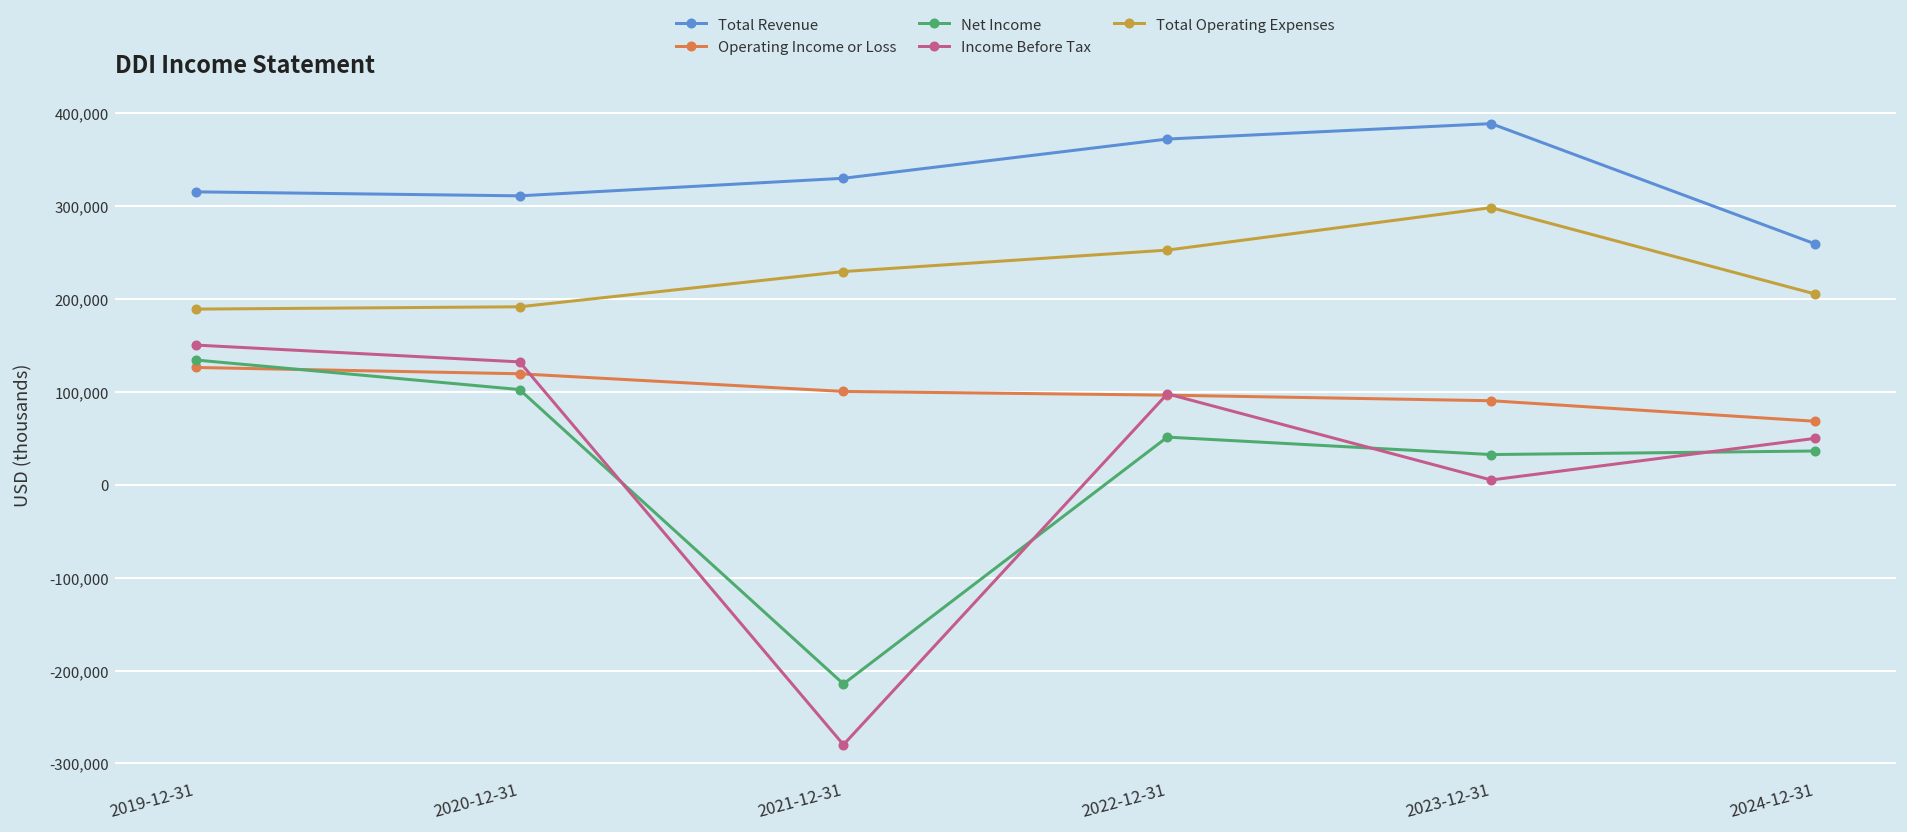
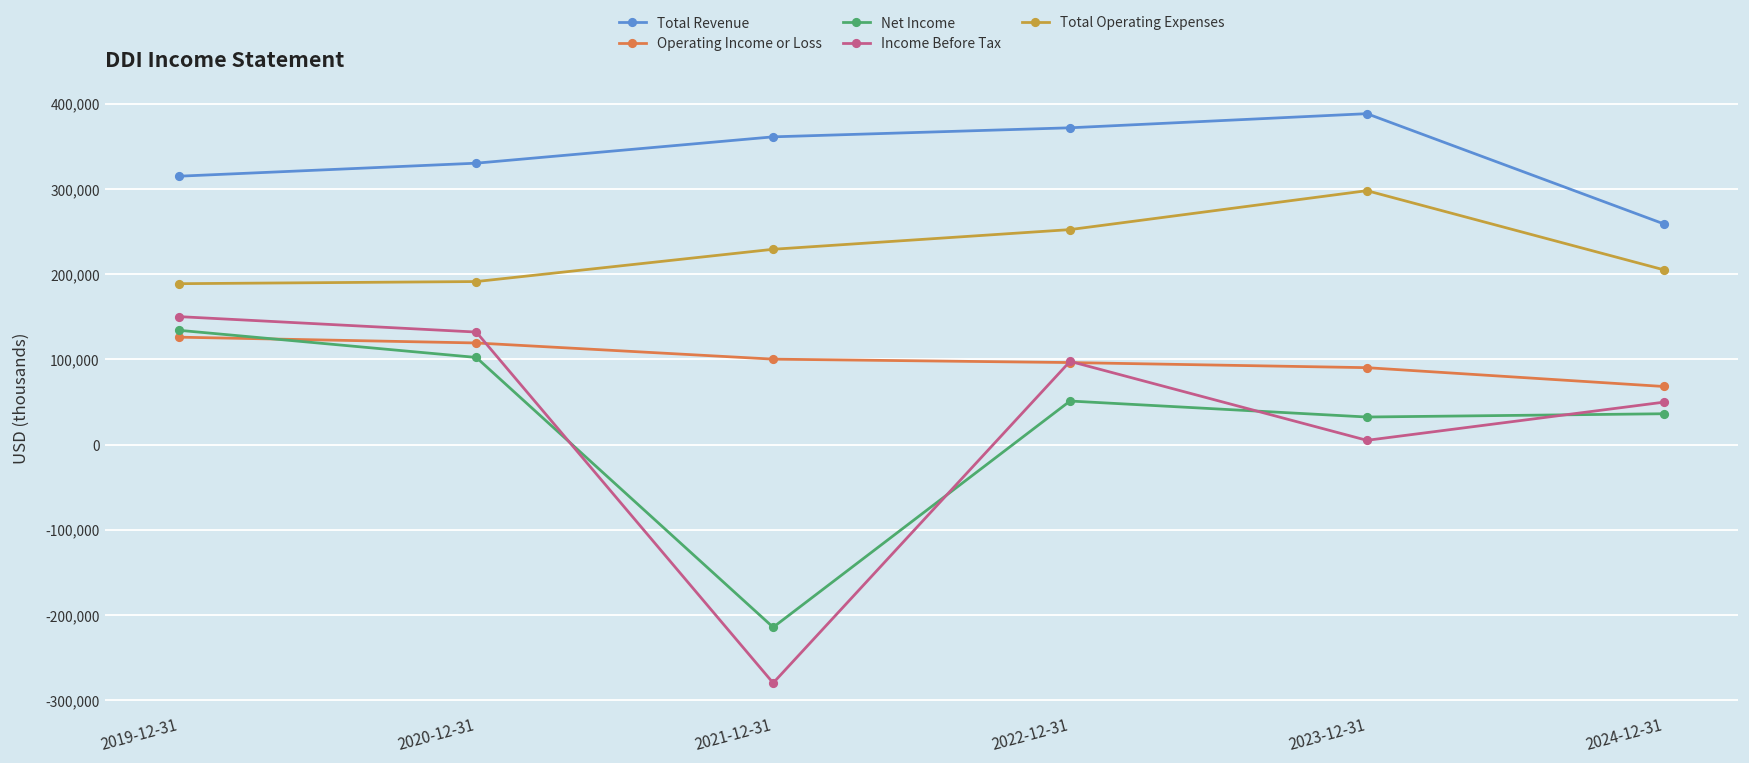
  {
    "Total Revenue": {
      "2019-12-31": "320,000",
-     "2020-12-31": "310,000",
-     "2021-12-31": "330,000",
+     "2020-12-31": "330,000",
+     "2021-12-31": "360,000",
      "2022-12-31": "370,000",
      "2023-12-31": "390,000",
      "2024-12-31": "260,000"
    },
    "Net Income": {
      "2019-12-31": "130,000",
      "2020-12-31": "100,000",
      "2021-12-31": "-210,000",
      "2022-12-31": "50,000",
      "2023-12-31": "30,000",
      "2024-12-31": "40,000"
    },
    "Income Before Tax": {
      "2019-12-31": "150,000",
      "2020-12-31": "130,000",
      "2021-12-31": "-280,000",
      "2023-12-31": "10,000",
      "2024-12-31": "50,000"
    }
  }
